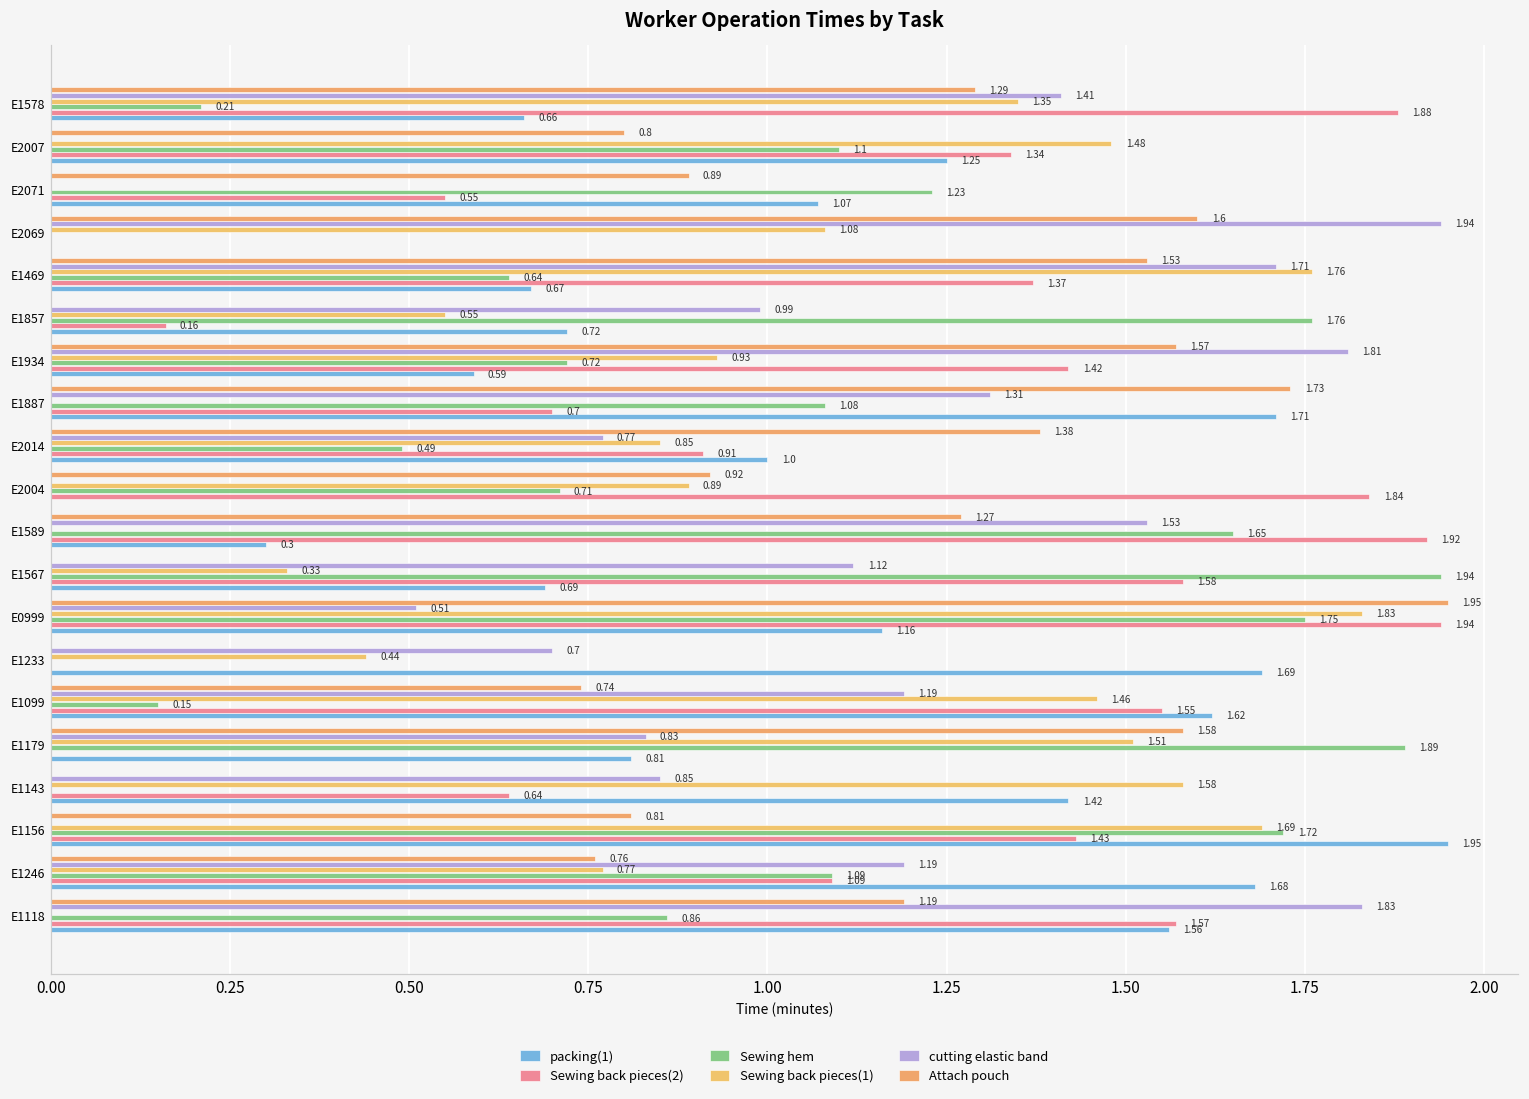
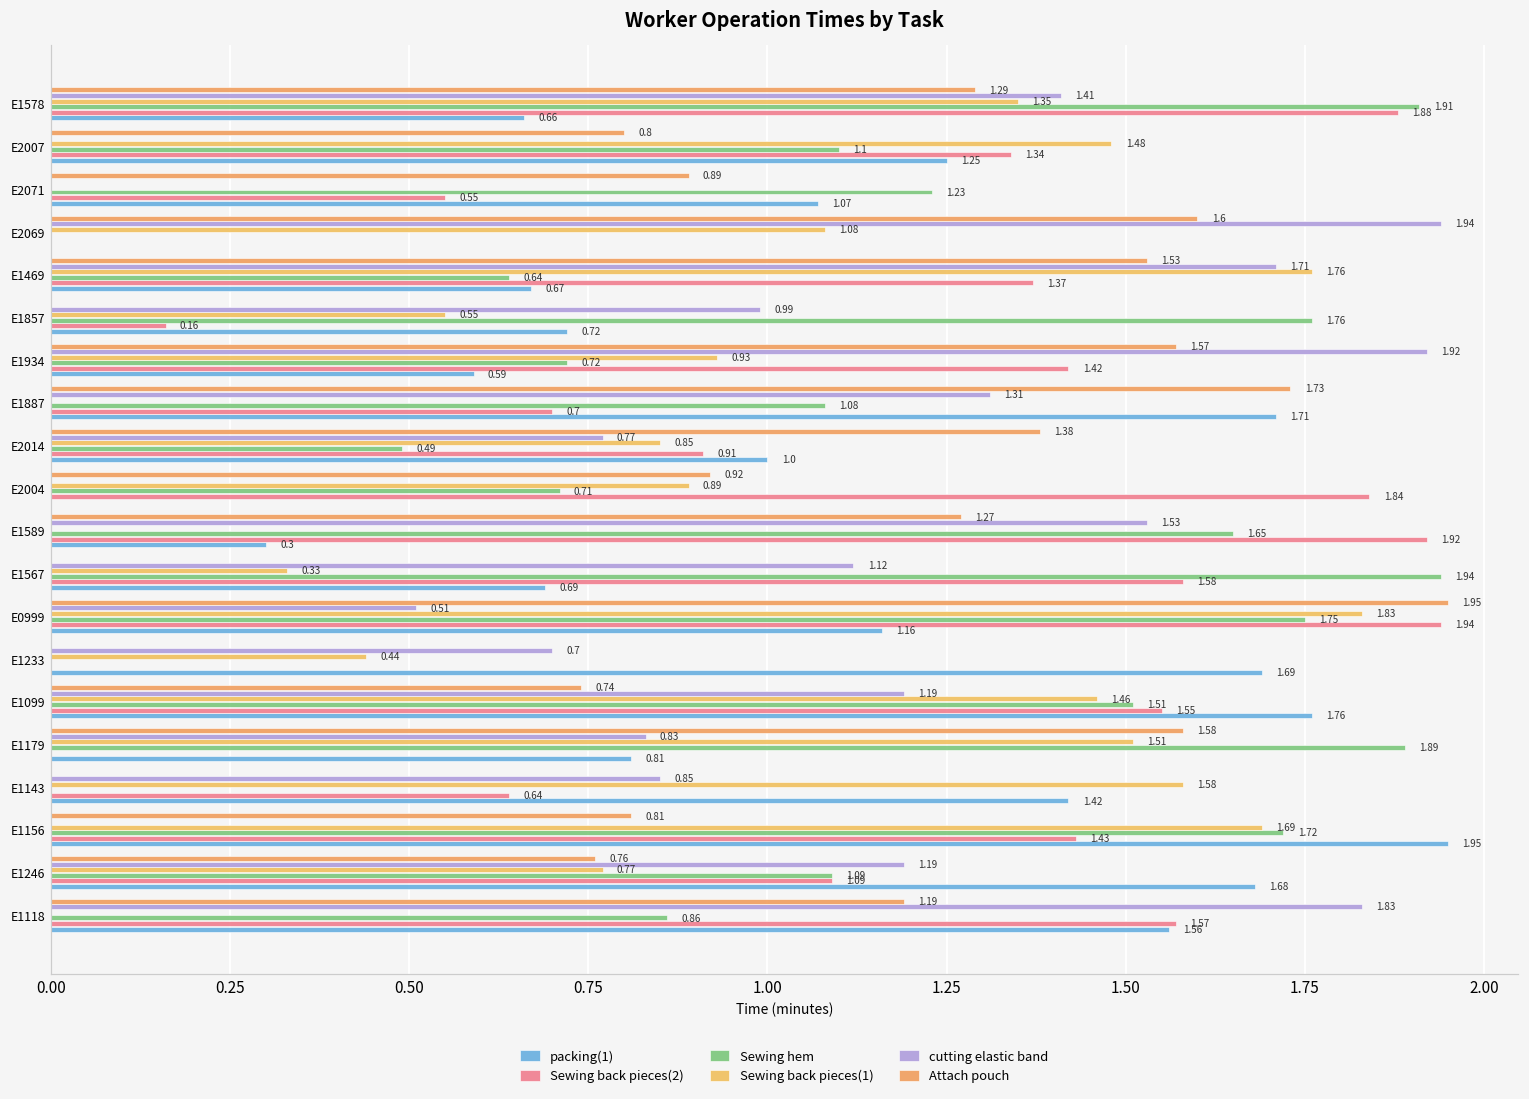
  {
    "packing(1)": {
      "E1578": 0.66,
      "E2007": 1.25,
      "E2071": 1.07,
      "E1469": 0.67,
      "E1857": 0.72,
      "E1934": 0.59,
      "E1887": 1.71,
      "E2014": 1.0,
      "E1589": 0.3,
      "E1567": 0.69,
      "E0999": 1.16,
      "E1233": 1.69,
-     "E1099": 1.62,
+     "E1099": 1.76,
      "E1179": 0.81,
      "E1143": 1.42,
      "E1156": 1.95,
      "E1246": 1.68
    },
    "Sewing hem": {
-     "E1578": 0.21,
+     "E1578": 1.91,
      "E2007": 1.1,
      "E2071": 1.23,
      "E1469": 0.64,
      "E1857": 1.76,
      "E1934": 0.72,
      "E1887": 1.08,
      "E2014": 0.49,
      "E2004": 0.71,
      "E1589": 1.65,
      "E1567": 1.94,
      "E0999": 1.75,
-     "E1099": 0.15,
+     "E1099": 1.51,
      "E1179": 1.89,
      "E1156": 1.72,
      "E1118": 0.86
    },
    "cutting elastic band": {
      "E1578": 1.41,
      "E2069": 1.94,
      "E1469": 1.71,
      "E1857": 0.99,
-     "E1934": 1.81,
+     "E1934": 1.92,
      "E1887": 1.31,
      "E2014": 0.77,
      "E1589": 1.53,
      "E1567": 1.12,
      "E0999": 0.51,
      "E1233": 0.7,
      "E1099": 1.19,
      "E1179": 0.83,
      "E1143": 0.85,
      "E1246": 1.19,
      "E1118": 1.83
    }
  }
